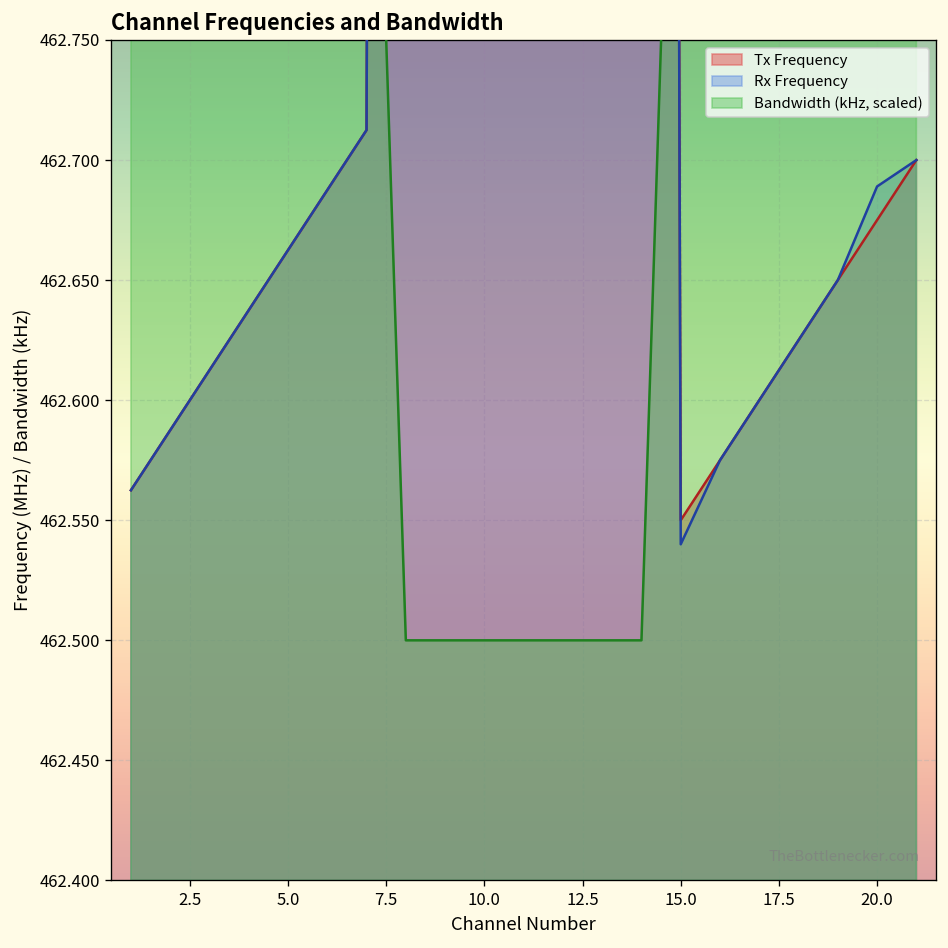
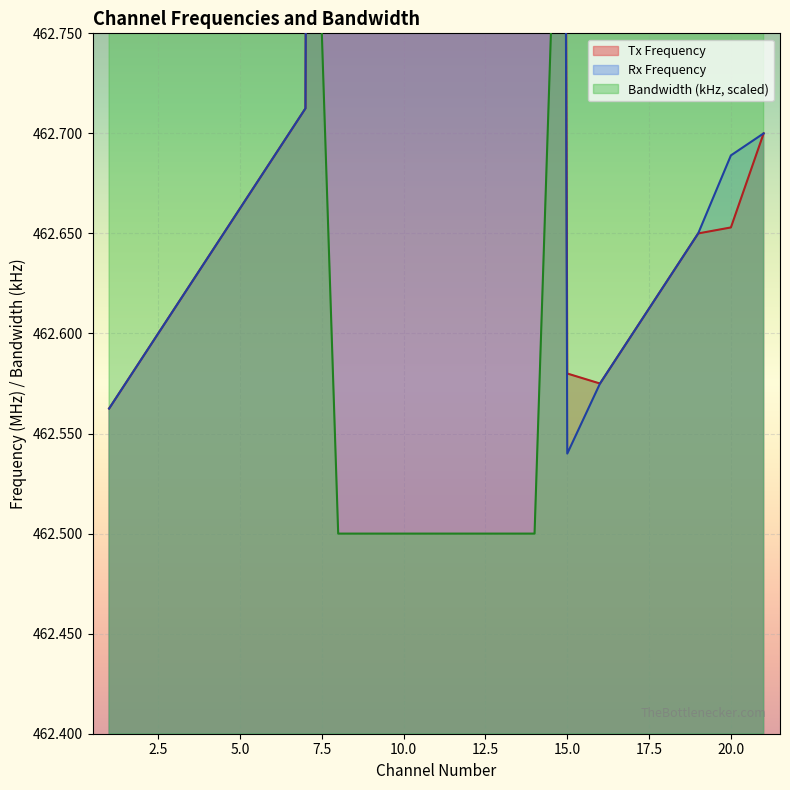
  {
    "Tx Frequency": {
-     "15.0": 462.55,
-     "20.0": 462.675
+     "15.0": 462.58,
+     "20.0": 462.653
    },
    "Rx Frequency": {
      "15.0": 462.540,
      "20.0": 462.689
    },
    "Bandwidth (kHz, scaled)": {
      "10.0": 462.500
    }
  }
